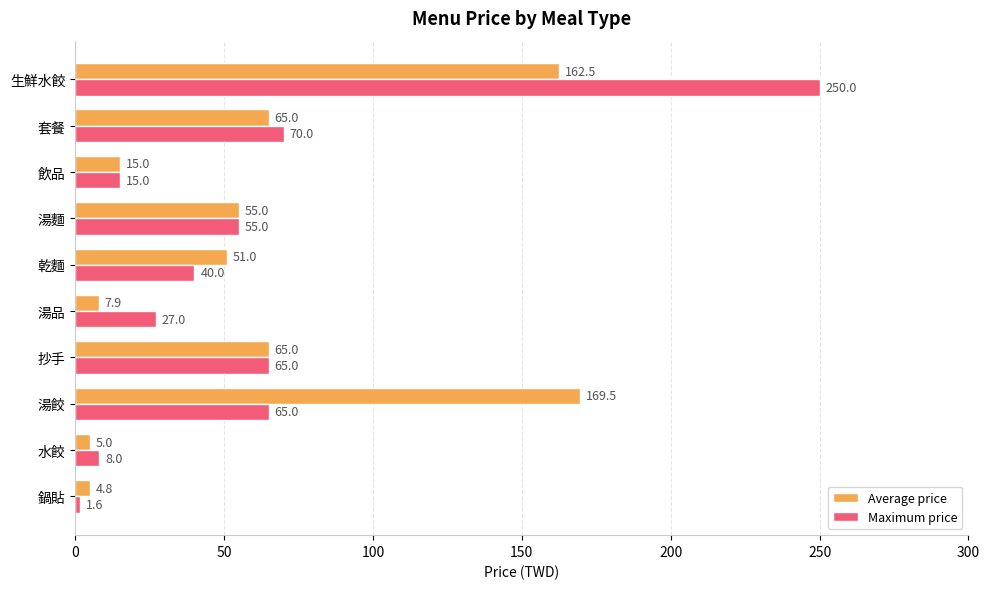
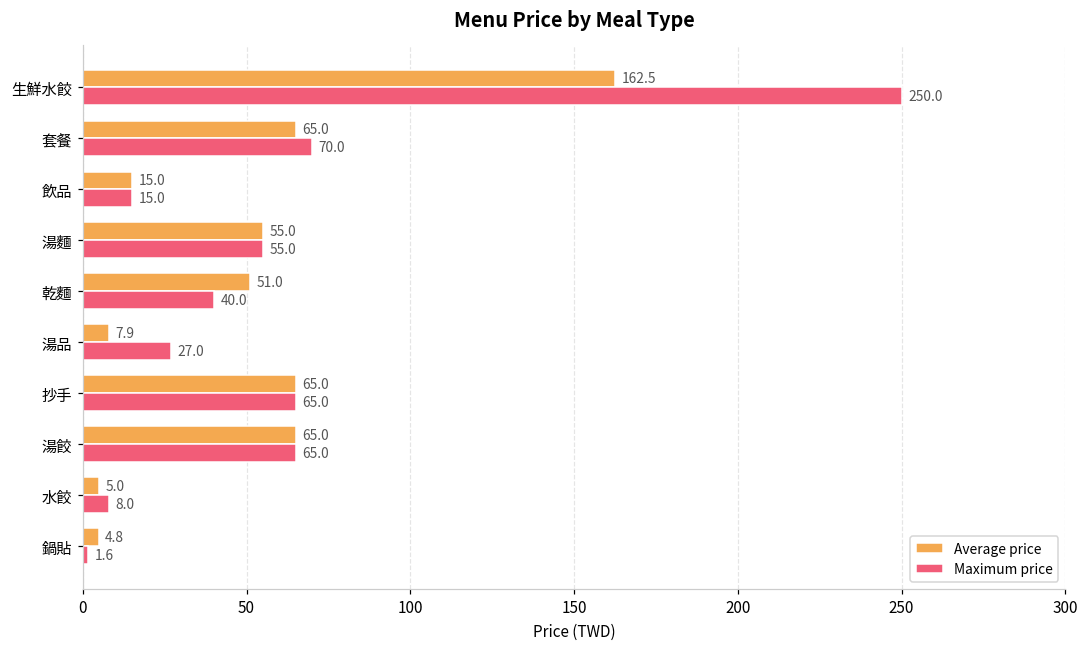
  {
    "Average price": {
      "生鮮水餃": 162.5,
      "套餐": 65.0,
      "飲品": 15.0,
      "湯麵": 55.0,
      "乾麵": 51.0,
      "湯品": 7.9,
      "抄手": 65.0,
-     "湯餃": 169.5,
+     "湯餃": 65.0,
      "水餃": 5.0,
      "鍋貼": 4.8
    },
    "Maximum price": {
      "生鮮水餃": 250.0,
      "套餐": 70.0,
      "飲品": 15.0,
      "湯麵": 55.0,
      "乾麵": 40.0,
      "湯品": 27.0,
      "抄手": 65.0,
      "湯餃": 65.0,
      "水餃": 8.0,
      "鍋貼": 1.6
    }
  }
